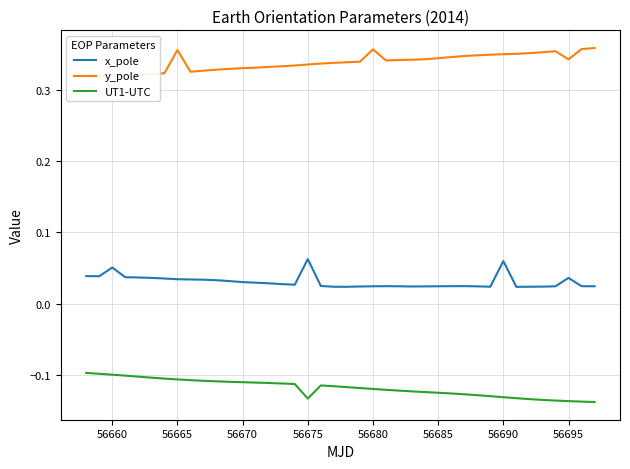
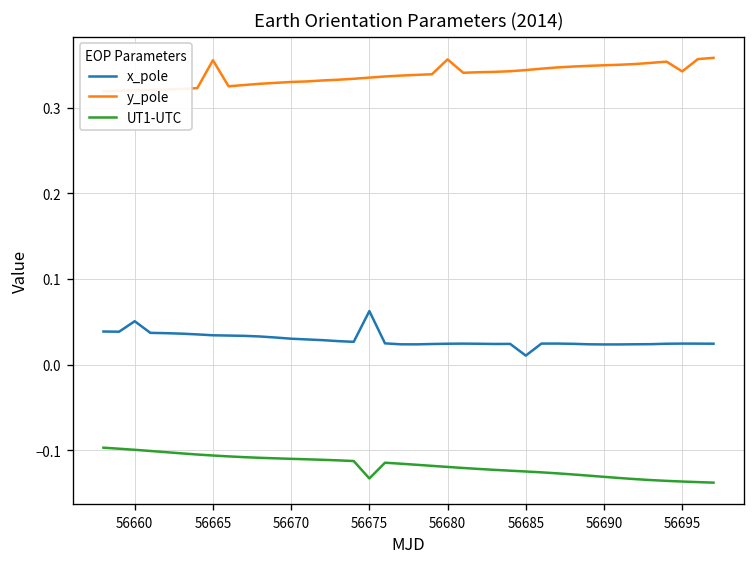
  {
    "x_pole": {
      "56660": 0.05,
      "56665": 0.03,
      "56670": 0.03,
      "56675": 0.06,
      "56680": 0.02,
-     "56685": 0.02,
-     "56690": 0.06,
-     "56695": 0.04
+     "56685": 0.01,
+     "56690": 0.02,
+     "56695": 0.02
    },
    "y_pole": {
      "56665": 0.36,
      "56670": 0.33,
      "56675": 0.34,
      "56680": 0.36,
      "56685": 0.34,
      "56690": 0.35,
      "56695": 0.34
    },
    "UT1-UTC": {
      "56660": -0.10,
      "56665": -0.11,
      "56670": -0.11,
      "56675": -0.13,
      "56680": -0.12,
      "56685": -0.12,
      "56690": -0.13,
      "56695": -0.14
    }
  }
